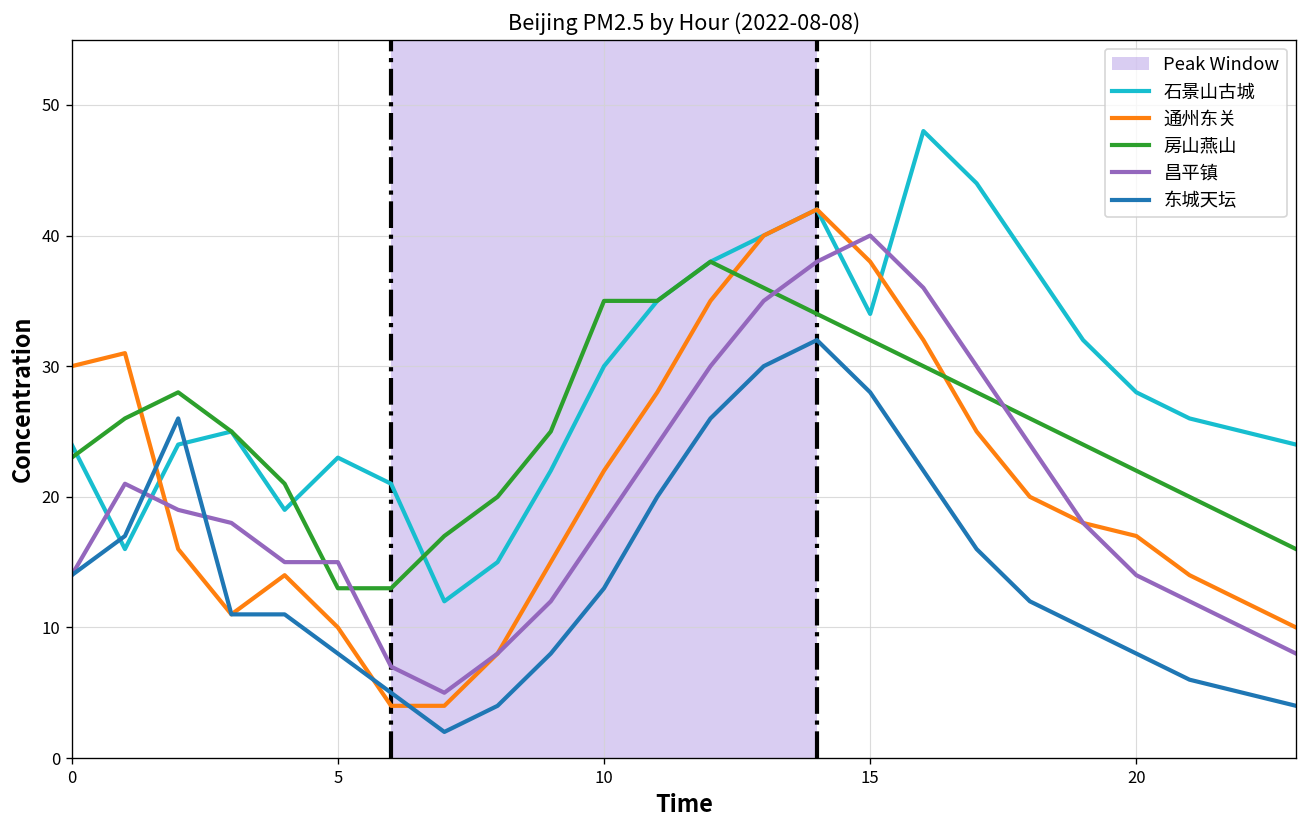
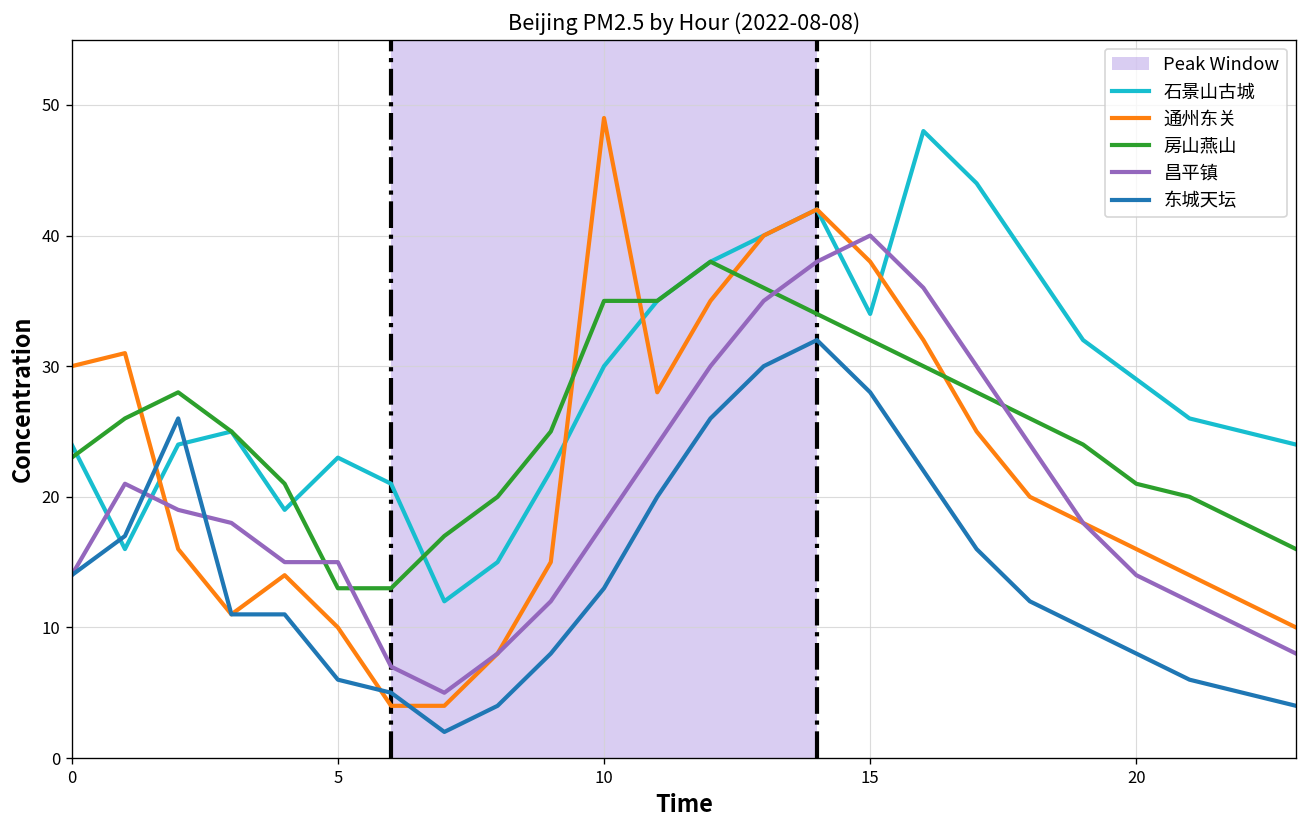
  {
    "石景山古城": {
      "0": 24,
      "5": 23,
      "10": 30,
      "15": 34,
-     "20": 28
+     "20": 29
    },
    "通州东关": {
      "0": 30,
      "5": 10,
-     "10": 22,
+     "10": 49,
      "15": 38,
-     "20": 17
+     "20": 16
    },
    "房山燕山": {
      "0": 23,
      "5": 13,
      "10": 35,
      "15": 32,
-     "20": 22
+     "20": 21
    },
    "东城天坛": {
-     "5": 8,
+     "5": 6,
      "10": 13,
      "15": 28,
      "20": 8
    }
  }
